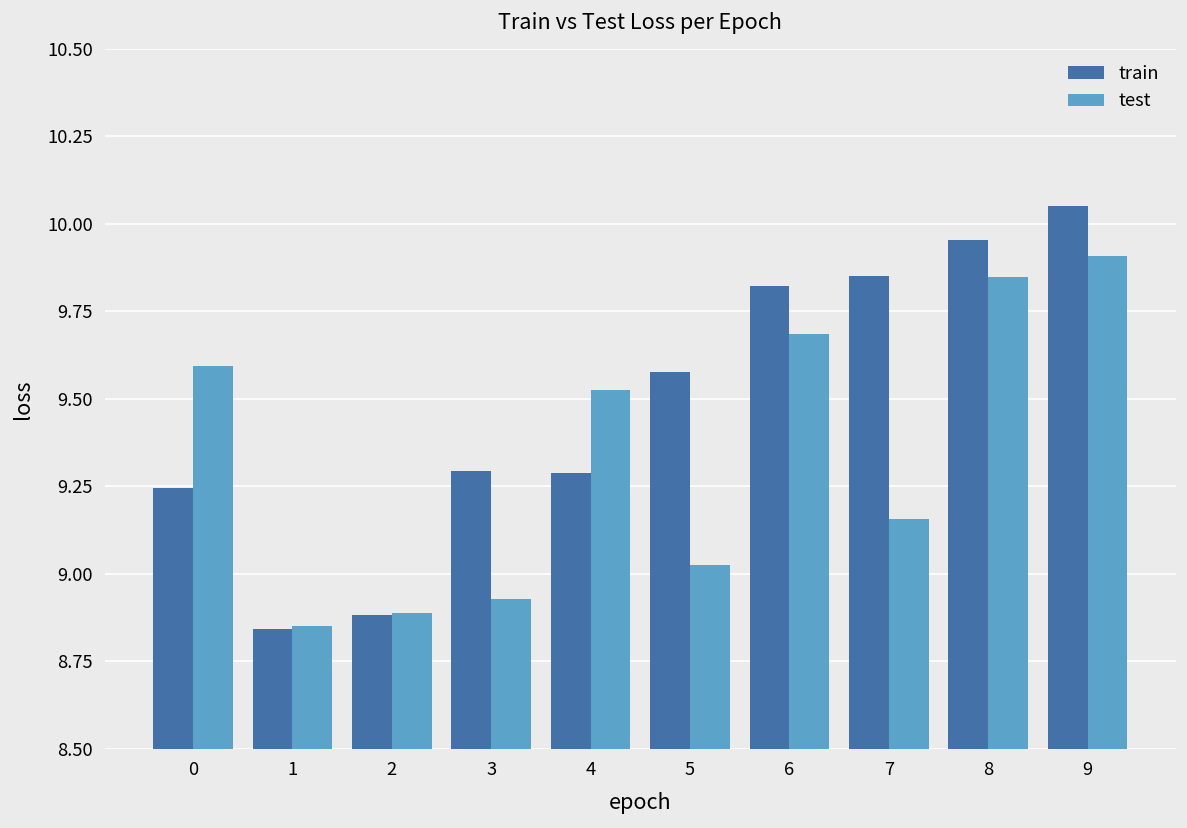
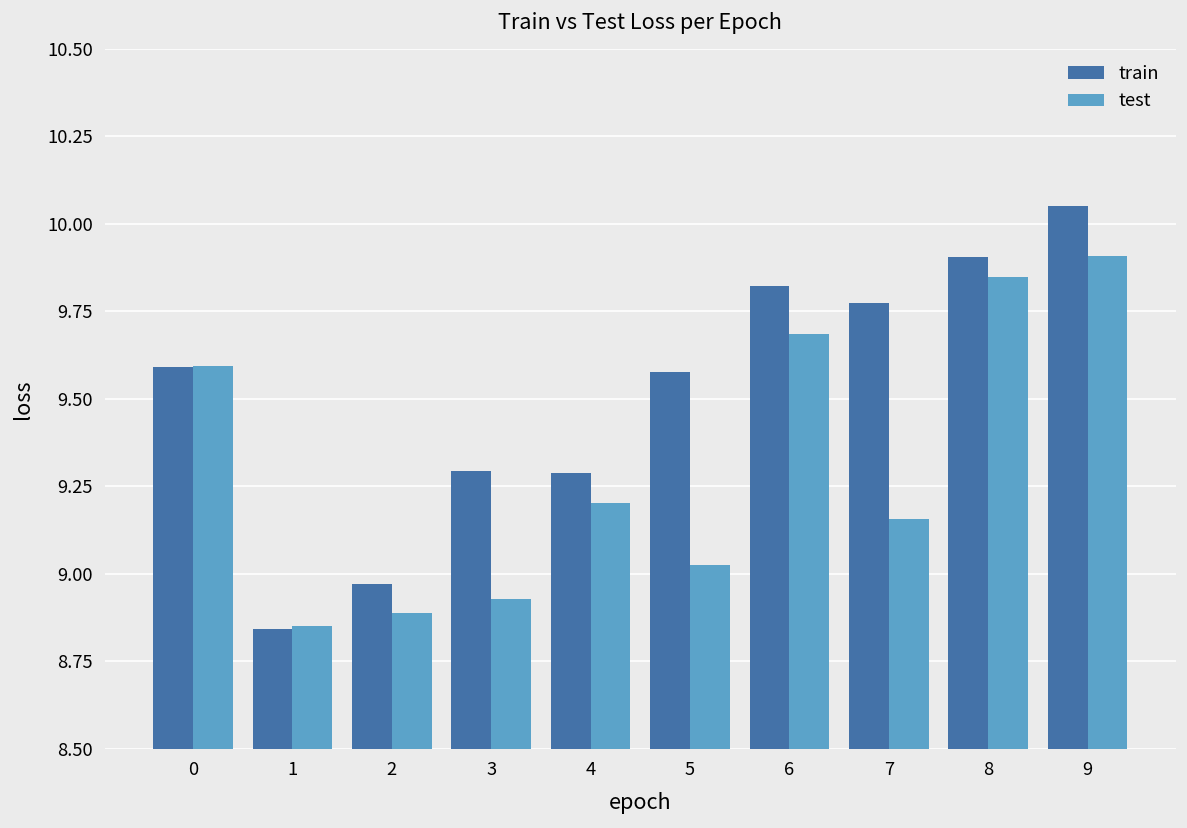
  {
    "train": {
-     "0": 9.24,
+     "0": 9.59,
      "1": 8.84,
-     "2": 8.88,
+     "2": 8.97,
      "3": 9.29,
      "4": 9.29,
      "5": 9.58,
      "6": 9.82,
-     "7": 9.85,
-     "8": 9.95,
+     "7": 9.77,
+     "8": 9.91,
      "9": 10.05
    },
    "test": {
      "0": 9.59,
      "1": 8.85,
      "2": 8.89,
      "3": 8.93,
-     "4": 9.53,
+     "4": 9.20,
      "5": 9.03,
      "6": 9.69,
      "7": 9.16,
      "8": 9.85,
      "9": 9.91
    }
  }
